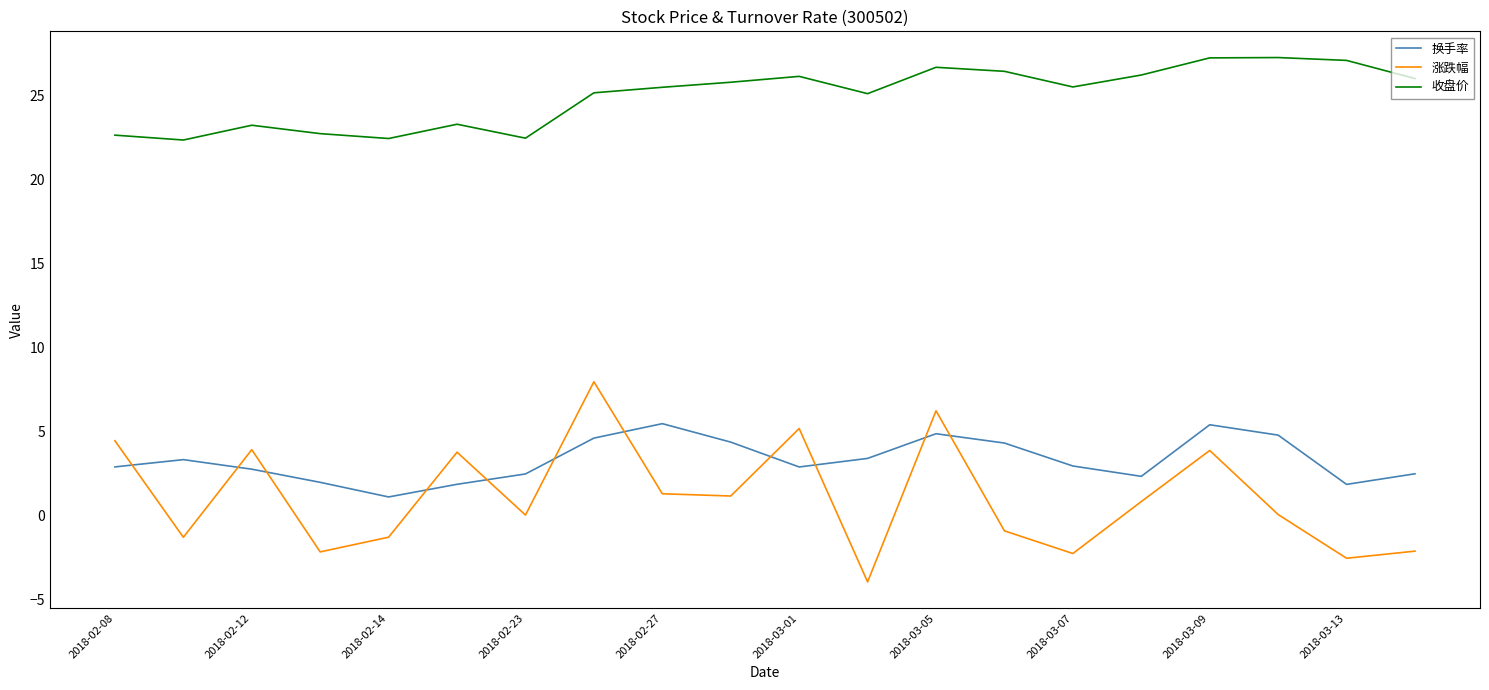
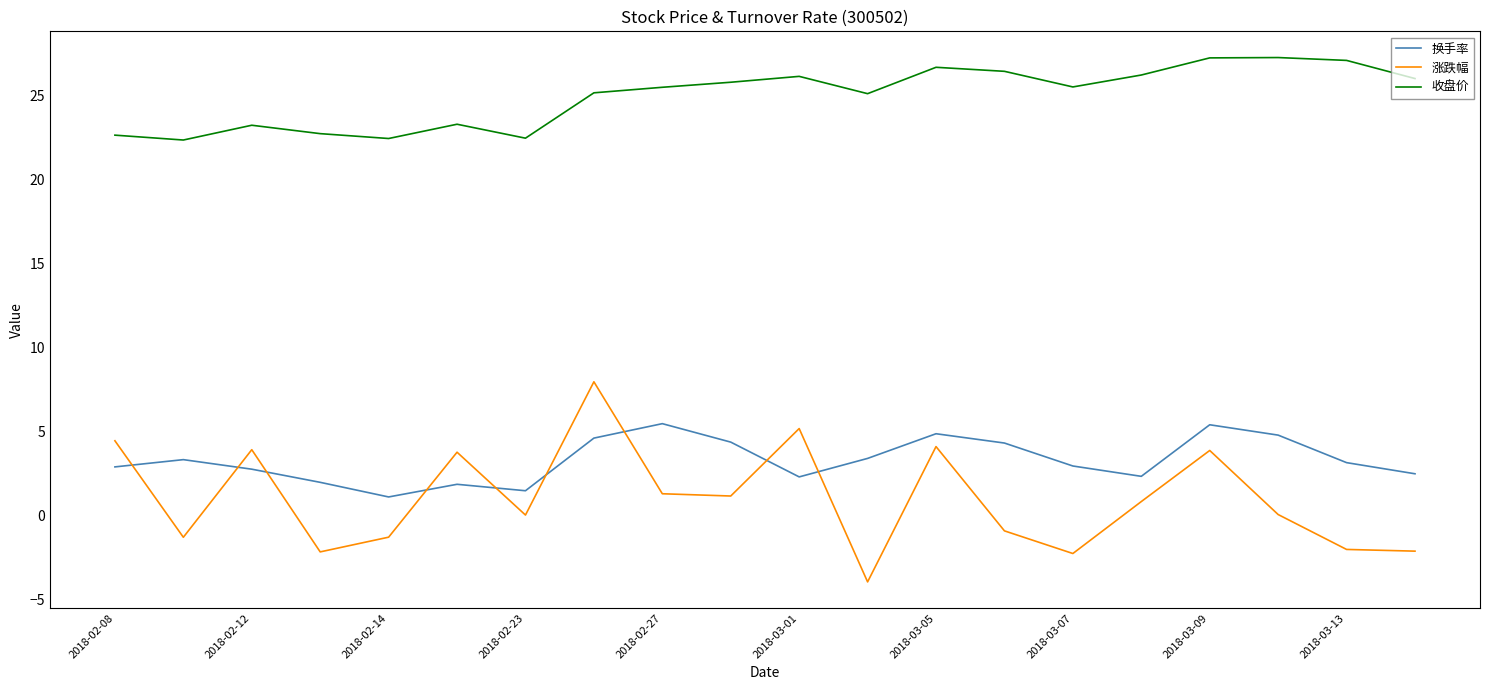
  {
    "换手率": {
      "2018-02-08": 2.9,
      "2018-02-12": 2.8,
      "2018-02-14": 1.1,
-     "2018-02-23": 2.5,
+     "2018-02-23": 1.5,
      "2018-02-27": 5.5,
-     "2018-03-01": 2.9,
+     "2018-03-01": 2.3,
      "2018-03-05": 4.9,
      "2018-03-07": 3.0,
      "2018-03-09": 5.4,
-     "2018-03-13": 1.9
+     "2018-03-13": 3.2
    },
    "涨跌幅": {
      "2018-02-08": 4.5,
      "2018-02-12": 3.9,
      "2018-02-14": -1.3,
      "2018-02-23": 0.0,
      "2018-02-27": 1.3,
      "2018-03-01": 5.2,
-     "2018-03-05": 6.2,
+     "2018-03-05": 4.1,
      "2018-03-07": -2.2,
      "2018-03-09": 3.9,
-     "2018-03-13": -2.5
+     "2018-03-13": -2.0
    },
    "收盘价": {
      "2018-02-08": 22.7,
      "2018-02-12": 23.3,
      "2018-02-14": 22.5,
      "2018-02-23": 22.5,
      "2018-02-27": 25.5,
      "2018-03-01": 26.2,
      "2018-03-05": 26.7,
      "2018-03-07": 25.5,
      "2018-03-09": 27.3,
      "2018-03-13": 27.1
    }
  }
